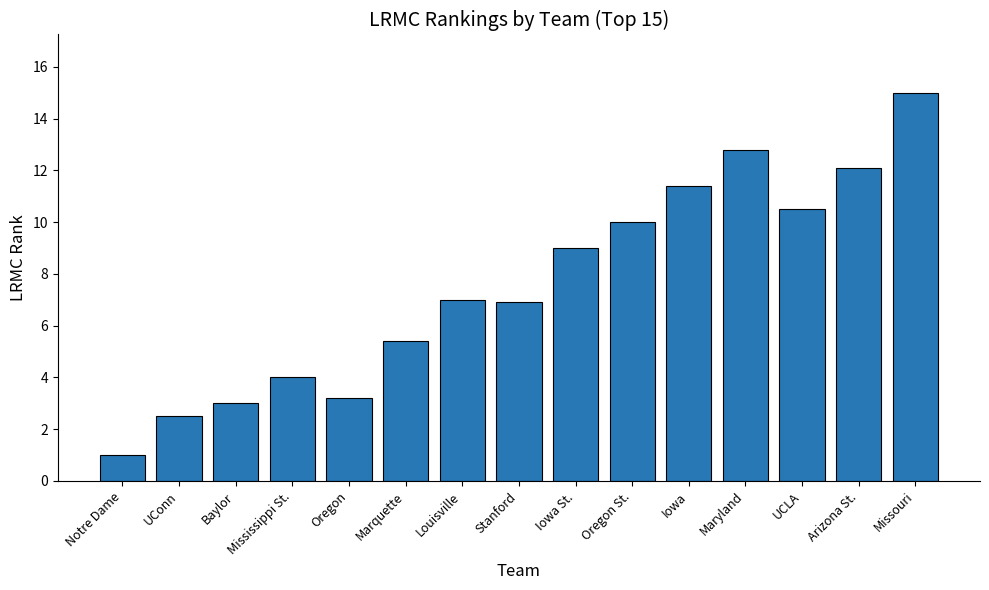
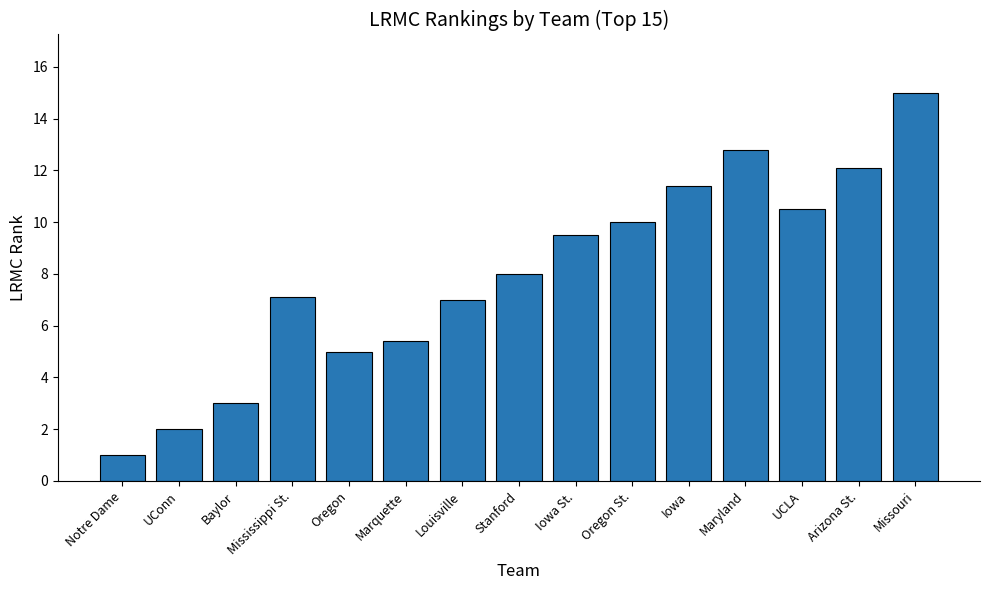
  {
    "Notre Dame": 1.0,
-   "UConn": 2.5,
+   "UConn": 2.0,
    "Baylor": 3.0,
-   "Mississippi St.": 4.0,
-   "Oregon": 3.2,
+   "Mississippi St.": 7.1,
+   "Oregon": 5.0,
    "Marquette": 5.4,
    "Louisville": 7.0,
-   "Stanford": 6.9,
-   "Iowa St.": 9.0,
+   "Stanford": 8.0,
+   "Iowa St.": 9.5,
    "Oregon St.": 10.0,
    "Iowa": 11.4,
    "Maryland": 12.8,
    "UCLA": 10.5,
    "Arizona St.": 12.1,
    "Missouri": 15.0
  }
